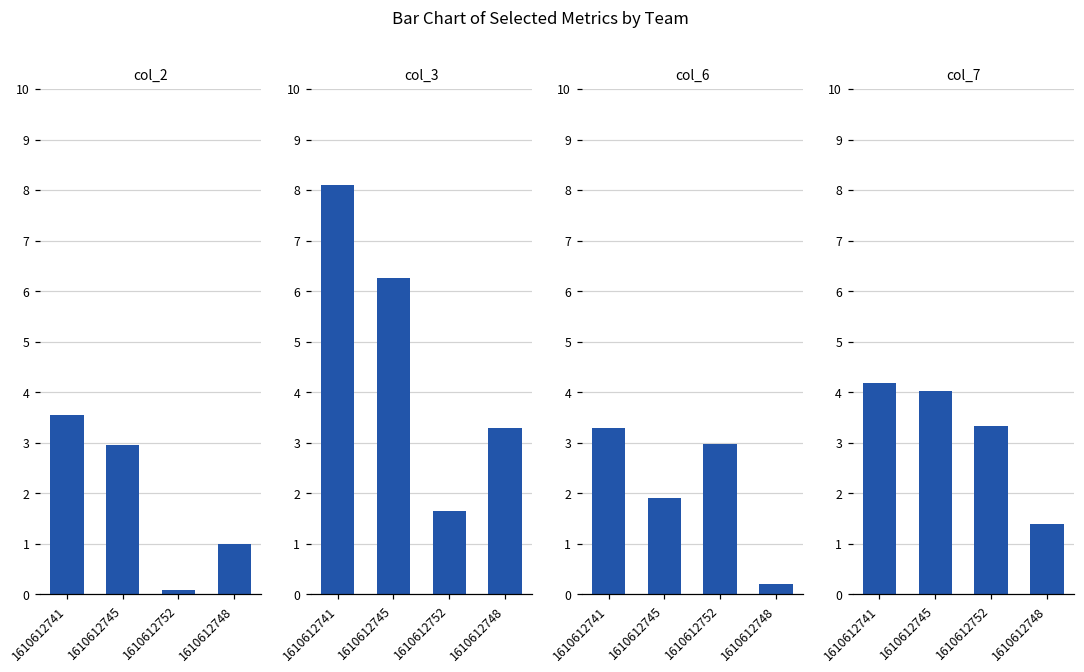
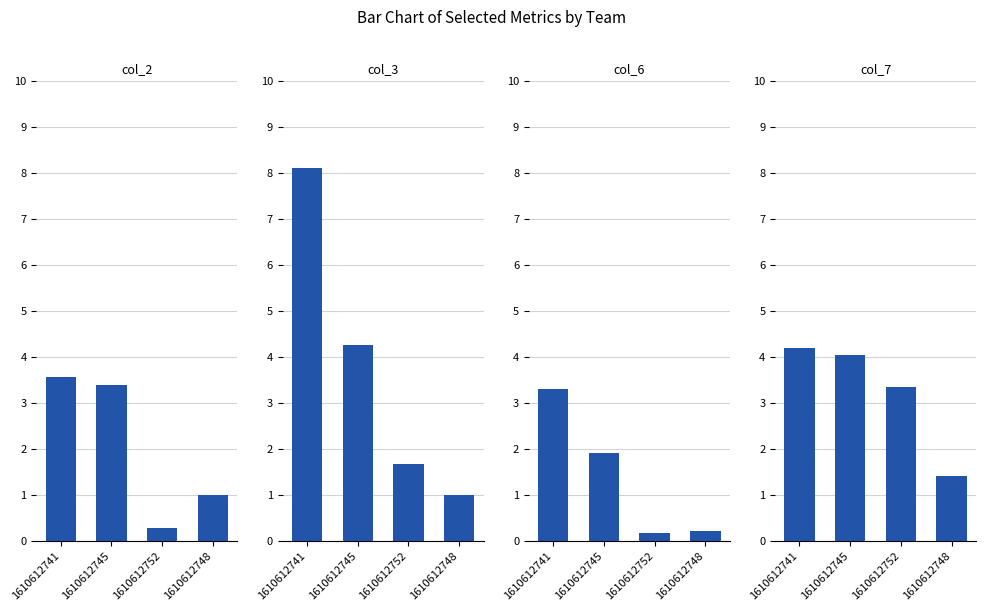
  {
    "col_2": {
      "1610612741": 3.6,
-     "1610612745": 3.0,
-     "1610612752": 0.1,
+     "1610612745": 3.4,
+     "1610612752": 0.3,
      "1610612748": 1.0
    },
    "col_3": {
      "1610612741": 8.1,
-     "1610612745": 6.3,
+     "1610612745": 4.3,
      "1610612752": 1.7,
-     "1610612748": 3.3
+     "1610612748": 1.0
    },
    "col_6": {
      "1610612741": 3.3,
      "1610612745": 1.9,
-     "1610612752": 3.0,
+     "1610612752": 0.2,
      "1610612748": 0.2
    },
    "col_7": {
      "1610612741": 4.2,
      "1610612745": 4.0,
      "1610612752": 3.3,
      "1610612748": 1.4
    }
  }
